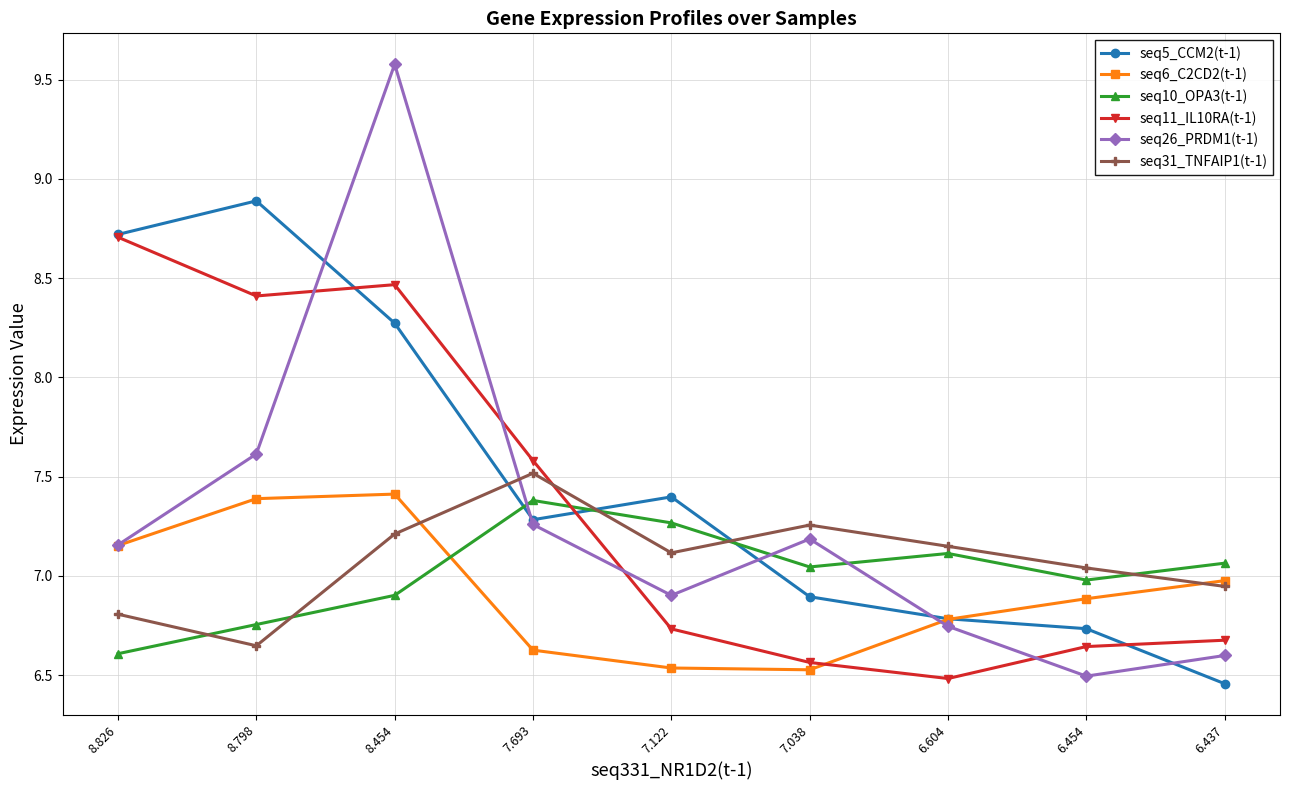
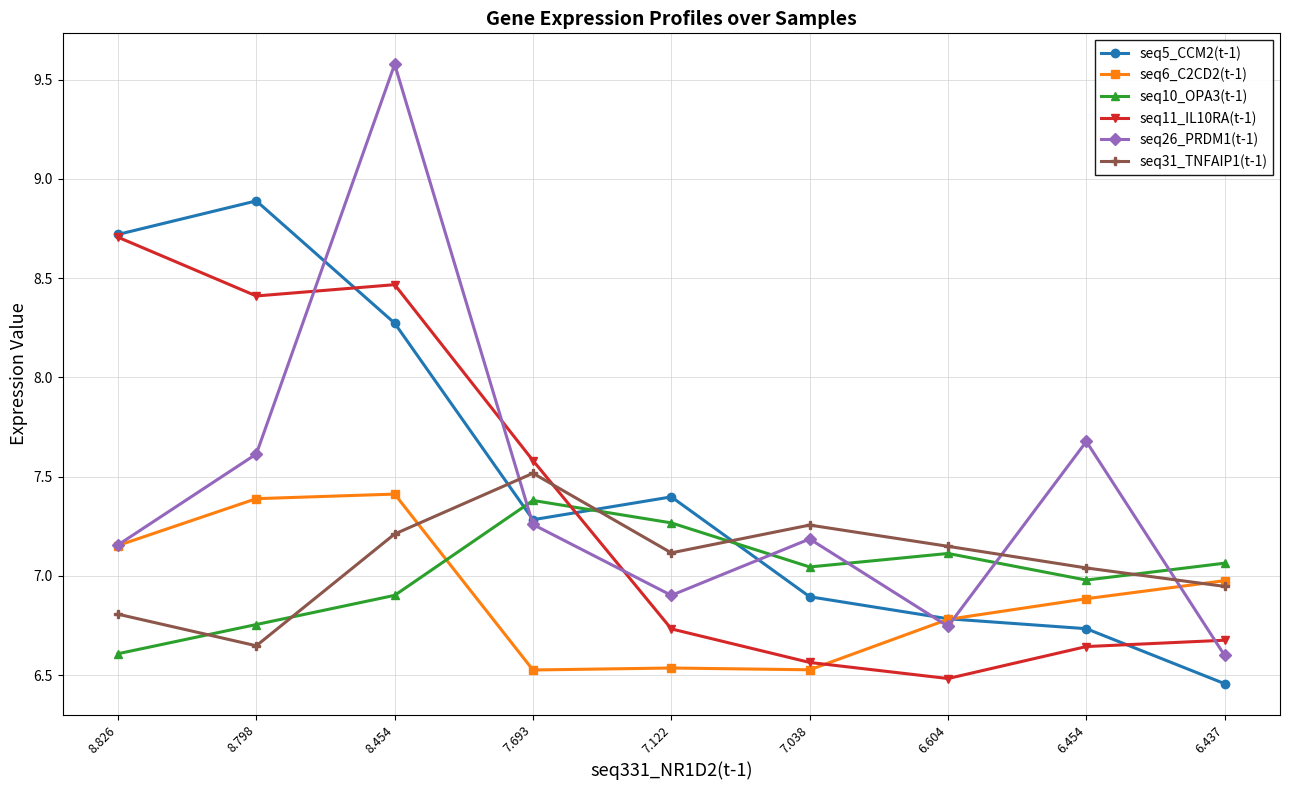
  {
    "seq5_CCM2(t-1)": {
      "8.826": 8.72,
      "8.798": 8.89,
      "8.454": 8.27,
      "7.693": 7.28,
      "7.122": 7.40,
      "7.038": 6.90,
      "6.454": 6.73,
      "6.437": 6.46
    },
    "seq6_C2CD2(t-1)": {
      "8.798": 7.39,
      "8.454": 7.41,
-     "7.693": 6.63,
+     "7.693": 6.53,
      "7.122": 6.54,
      "7.038": 6.53,
      "6.454": 6.89,
      "6.437": 6.98
    },
    "seq10_OPA3(t-1)": {
      "8.826": 6.61,
      "8.798": 6.76,
      "8.454": 6.90,
      "7.693": 7.38,
      "7.122": 7.27,
      "7.038": 7.05,
      "6.604": 7.11,
      "6.454": 6.98,
      "6.437": 7.06
    },
    "seq11_IL10RA(t-1)": {
      "8.826": 8.71,
      "8.798": 8.41,
      "8.454": 8.47,
      "7.693": 7.58,
      "7.122": 6.73,
      "7.038": 6.56,
      "6.604": 6.48,
      "6.454": 6.64,
      "6.437": 6.68
    },
    "seq26_PRDM1(t-1)": {
      "8.798": 7.61,
      "8.454": 9.58,
      "7.693": 7.26,
      "7.122": 6.90,
      "7.038": 7.19,
      "6.604": 6.75,
-     "6.454": 6.50,
+     "6.454": 7.68,
      "6.437": 6.60
    },
    "seq31_TNFAIP1(t-1)": {
      "8.826": 6.81,
      "8.798": 6.65,
      "8.454": 7.21,
      "7.693": 7.52,
      "7.122": 7.12,
      "7.038": 7.26,
      "6.604": 7.15,
      "6.454": 7.04,
      "6.437": 6.95
    }
  }
